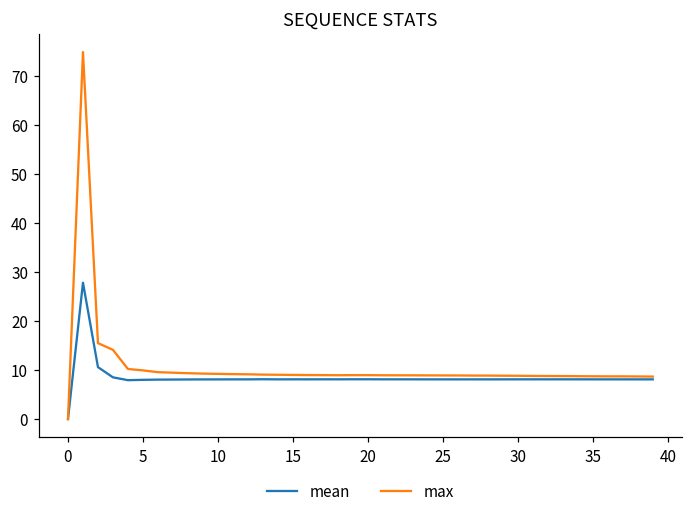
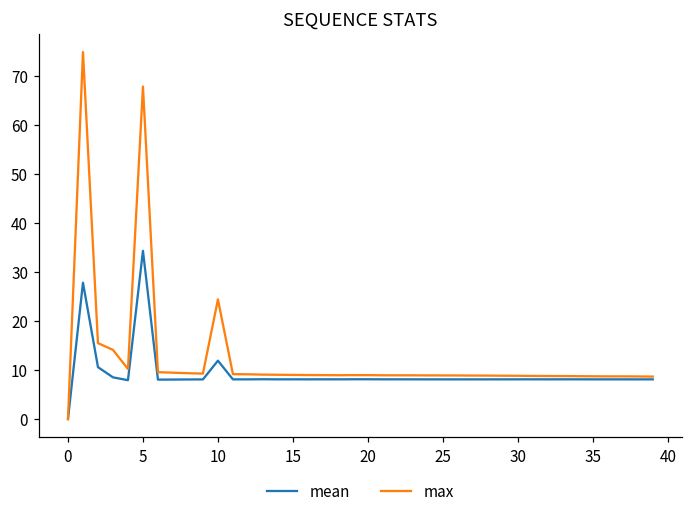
  {
    "mean": {
-     "5": 8,
-     "10": 8,
+     "5": 34,
+     "10": 12,
      "15": 8,
      "20": 8,
      "25": 8,
      "30": 8,
      "35": 8
    },
    "max": {
-     "5": 10,
-     "10": 9,
+     "5": 68,
+     "10": 24,
      "15": 9,
      "20": 9,
      "25": 9,
      "30": 9,
      "35": 9
    }
  }
